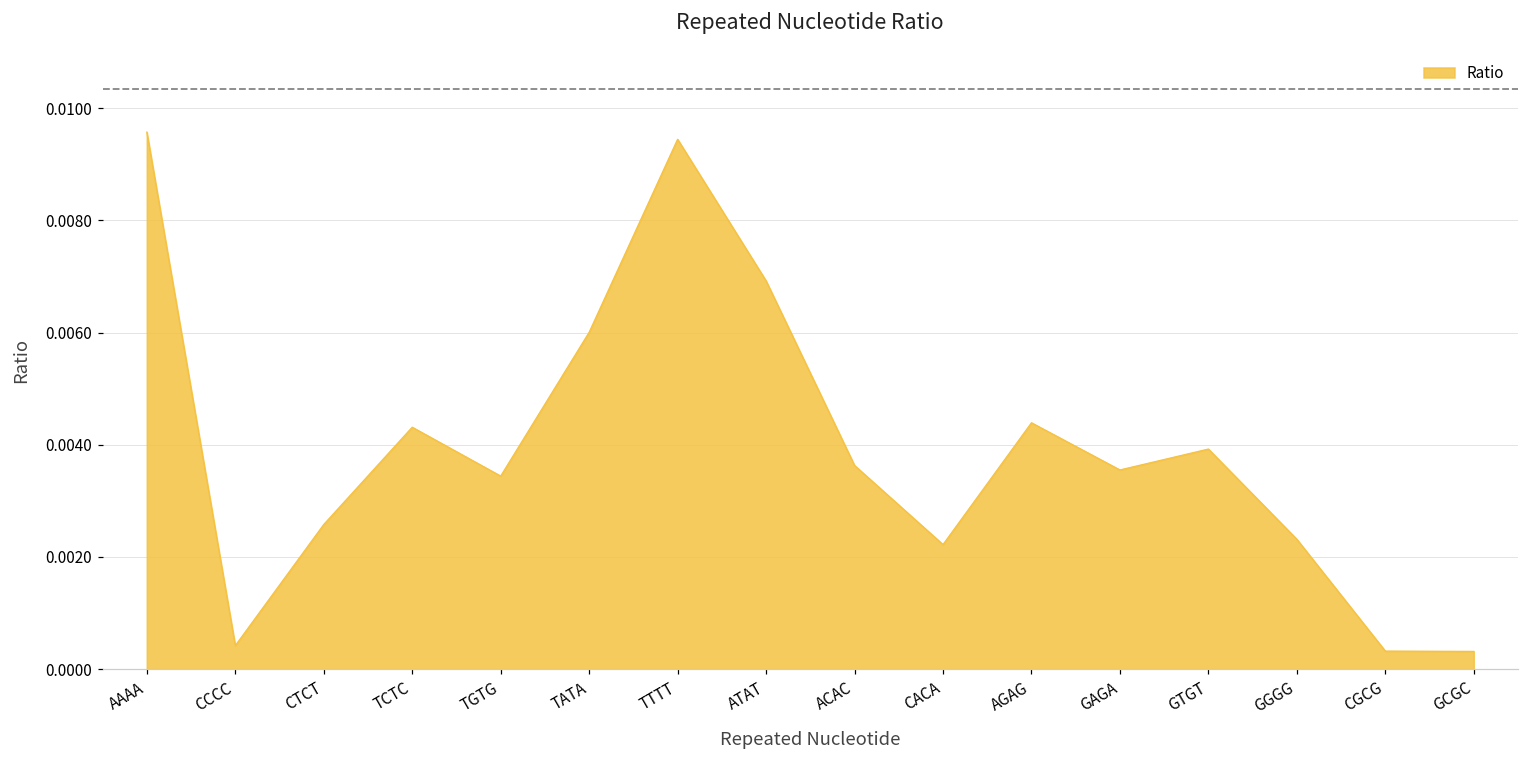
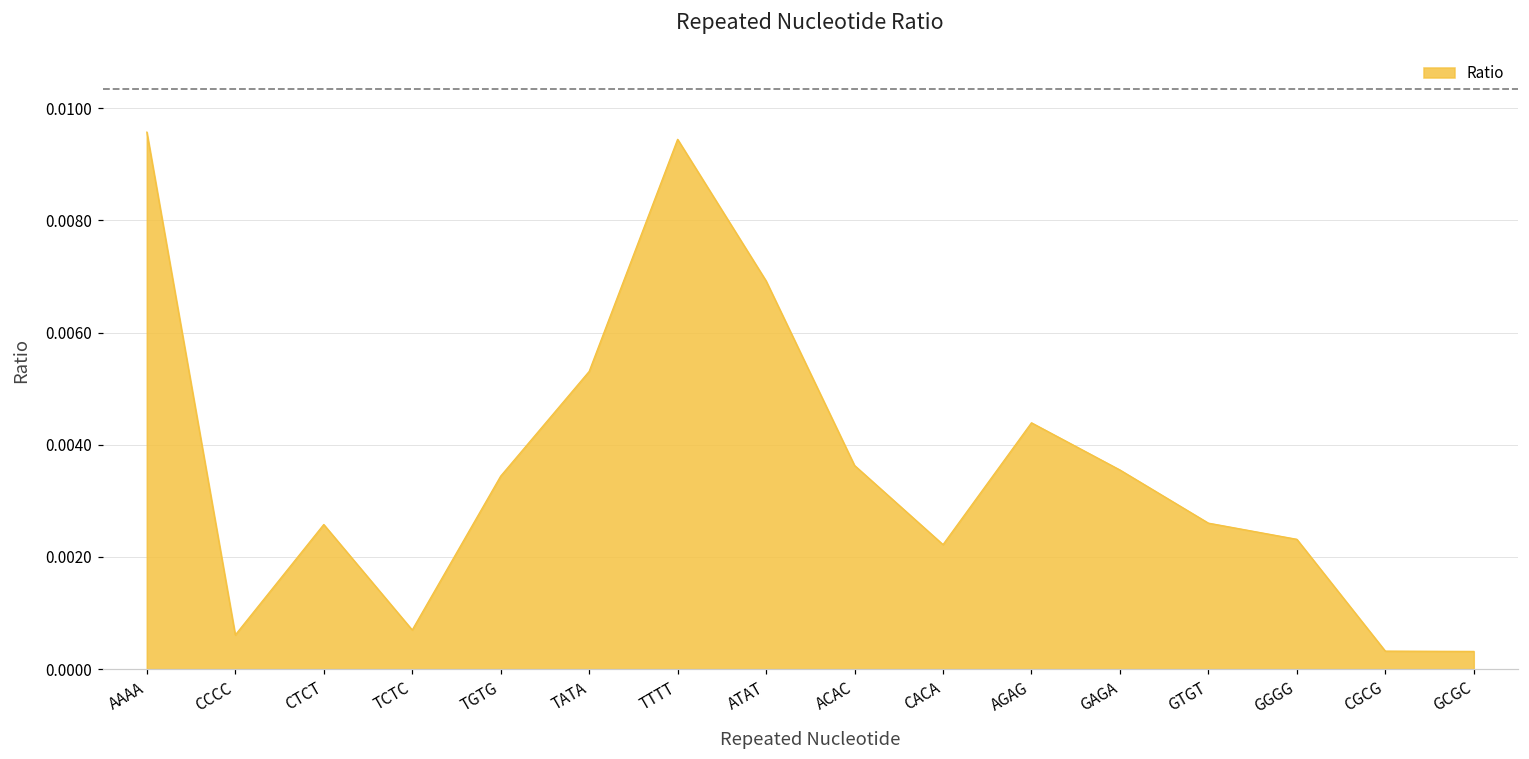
  {
    "AAAA": 0.0096,
-   "CCCC": 0.0004,
+   "CCCC": 0.0006,
    "CTCT": 0.0026,
-   "TCTC": 0.0043,
+   "TCTC": 0.0007,
    "TGTG": 0.0034,
-   "TATA": 0.0060,
+   "TATA": 0.0053,
    "TTTT": 0.0094,
    "ATAT": 0.0069,
    "ACAC": 0.0036,
    "CACA": 0.0022,
    "AGAG": 0.0044,
    "GAGA": 0.0036,
-   "GTGT": 0.0039,
+   "GTGT": 0.0026,
    "GGGG": 0.0023,
    "CGCG": 0.0003,
    "GCGC": 0.0003
  }
